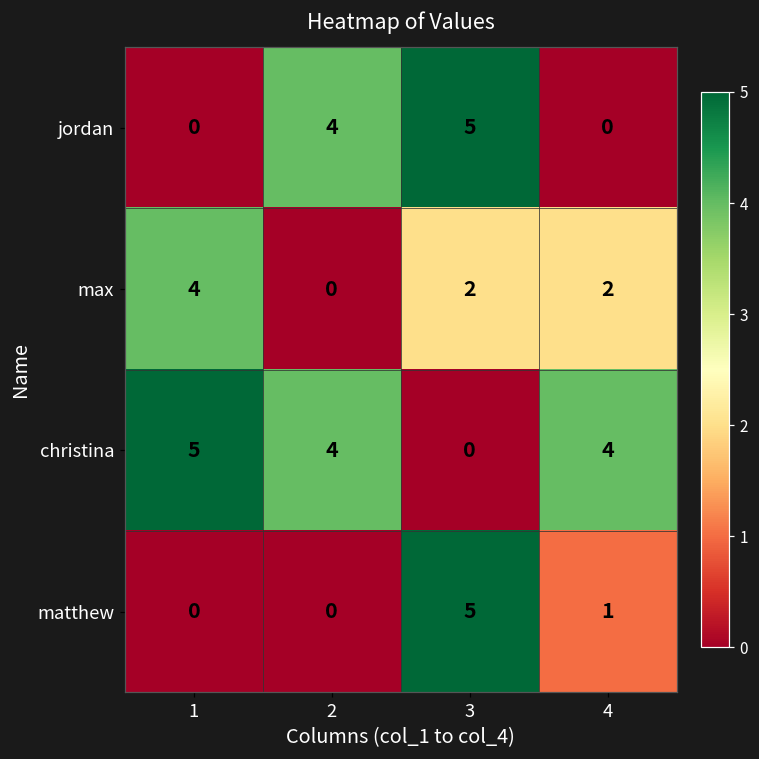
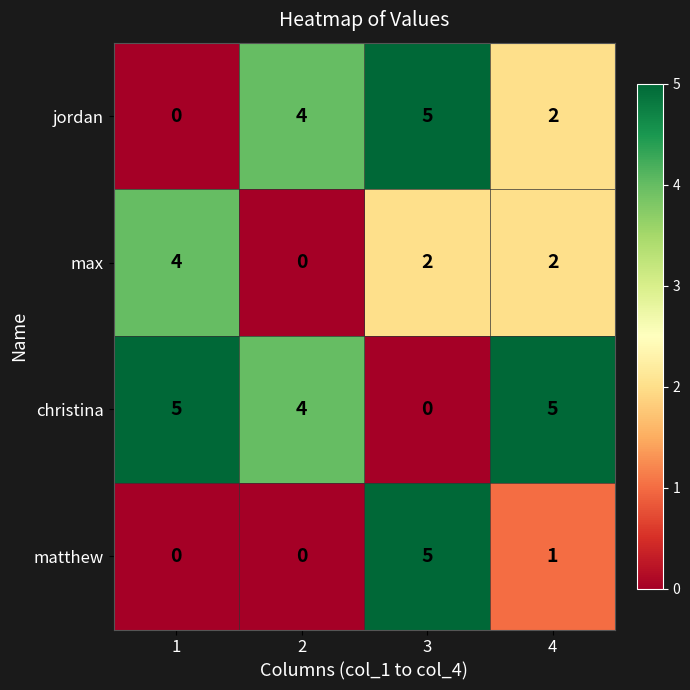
  {
    "jordan": {
      "1": 0,
      "2": 4,
      "3": 5,
-     "4": 0
+     "4": 2
    },
    "max": {
      "1": 4,
      "2": 0,
      "3": 2,
      "4": 2
    },
    "christina": {
      "1": 5,
      "2": 4,
      "3": 0,
-     "4": 4
+     "4": 5
    },
    "matthew": {
      "1": 0,
      "2": 0,
      "3": 5,
      "4": 1
    }
  }
